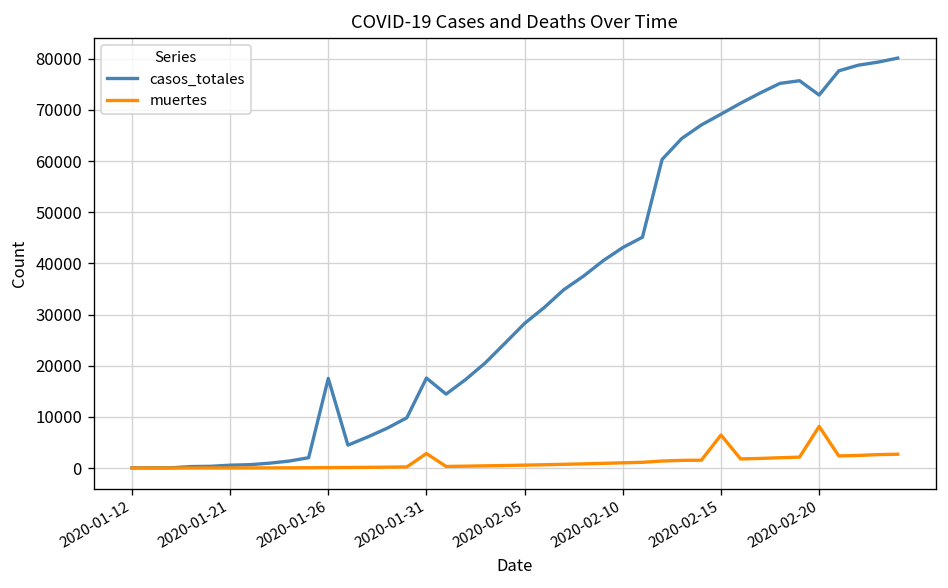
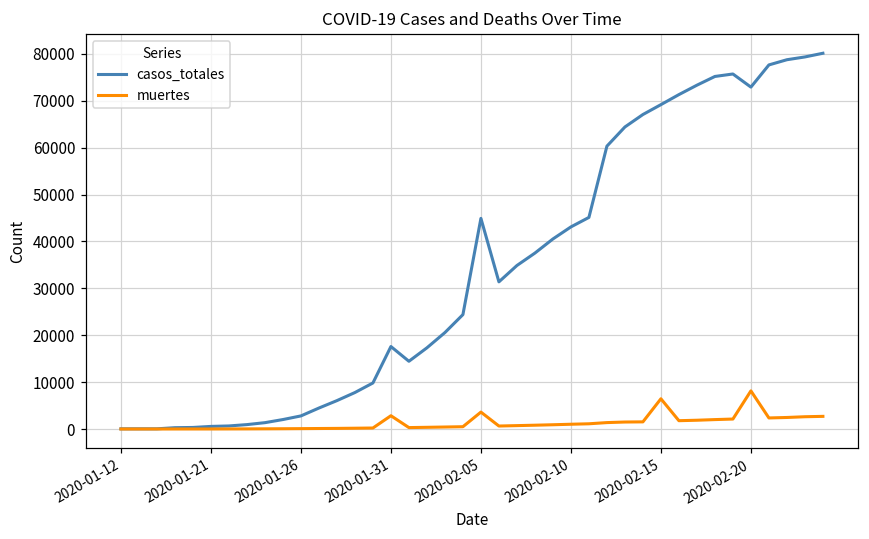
  {
    "casos_totales": {
-     "2020-01-26": 18000,
+     "2020-01-26": 3000,
      "2020-01-31": 18000,
-     "2020-02-05": 28000,
+     "2020-02-05": 45000,
      "2020-02-10": 43000,
      "2020-02-15": 69000,
      "2020-02-20": 73000
    },
    "muertes": {
      "2020-01-26": 0,
      "2020-01-31": 3000,
-     "2020-02-05": 1000,
+     "2020-02-05": 4000,
      "2020-02-10": 1000,
      "2020-02-15": 6000,
      "2020-02-20": 8000
    }
  }
